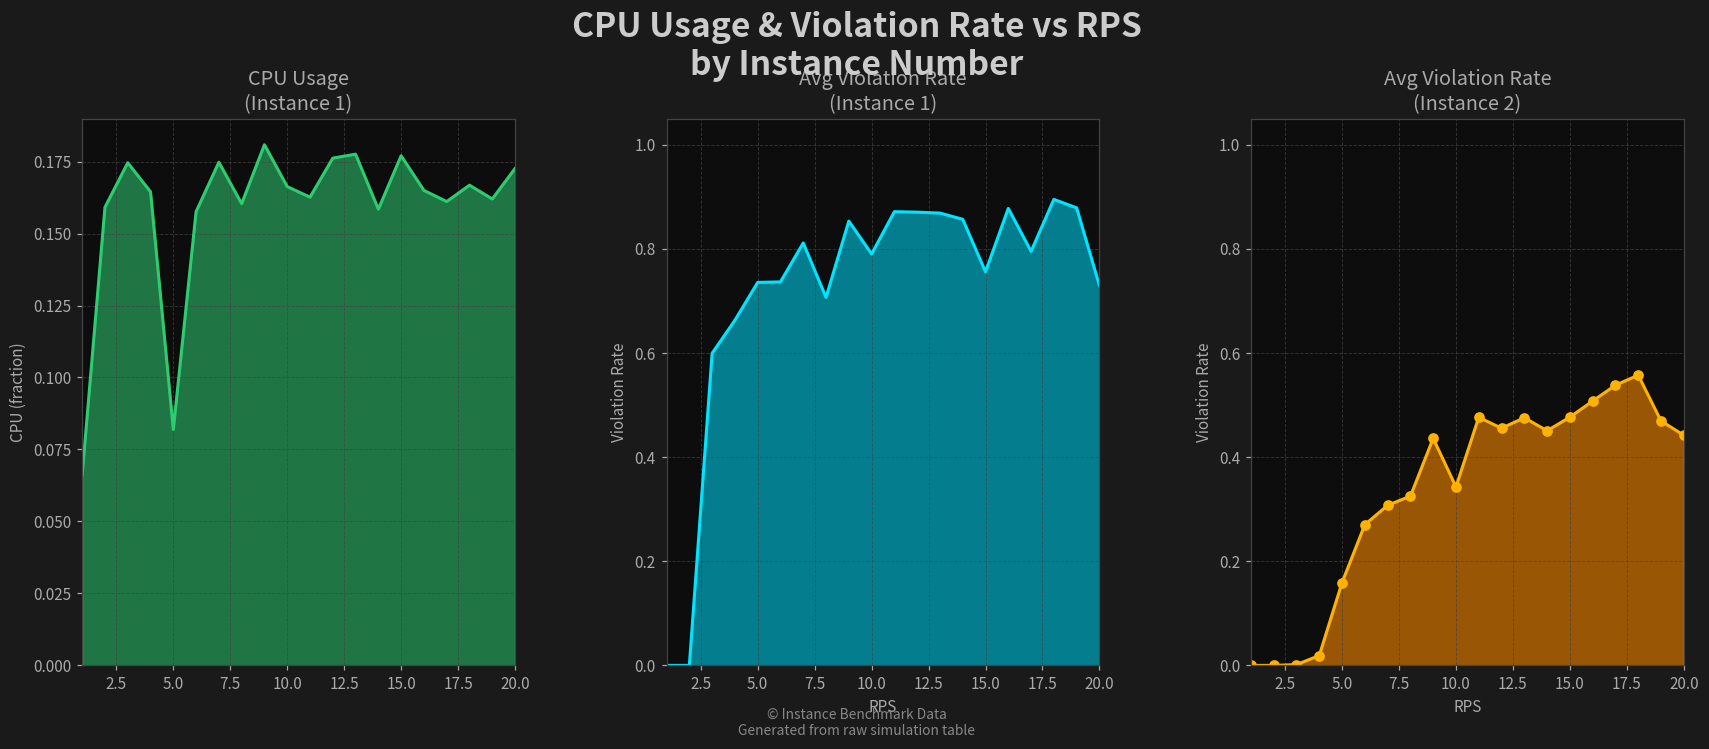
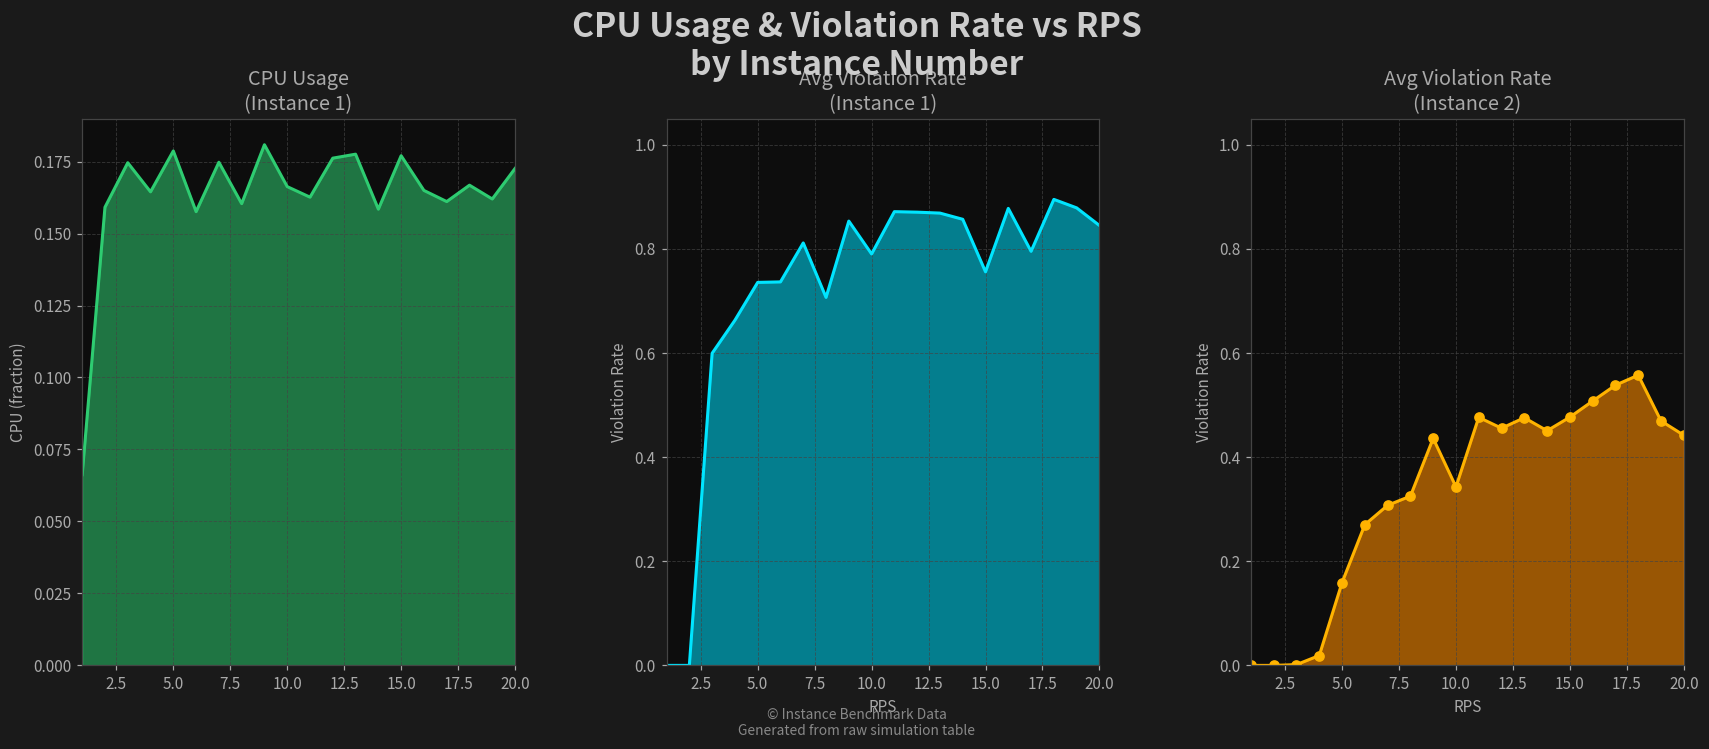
  {
    "CPU Usage (Instance 1)": {
-     "5.0": 0.082,
+     "5.0": 0.179,
      "10.0": 0.166,
      "15.0": 0.177,
      "20.0": 0.173
    },
    "Avg Violation Rate (Instance 1)": {
      "5.0": 0.74,
      "10.0": 0.79,
      "15.0": 0.76,
-     "20.0": 0.73
+     "20.0": 0.84
    },
    "Avg Violation Rate (Instance 2)": {
      "5.0": 0.16,
      "10.0": 0.34,
      "15.0": 0.48,
      "20.0": 0.44
    }
  }
